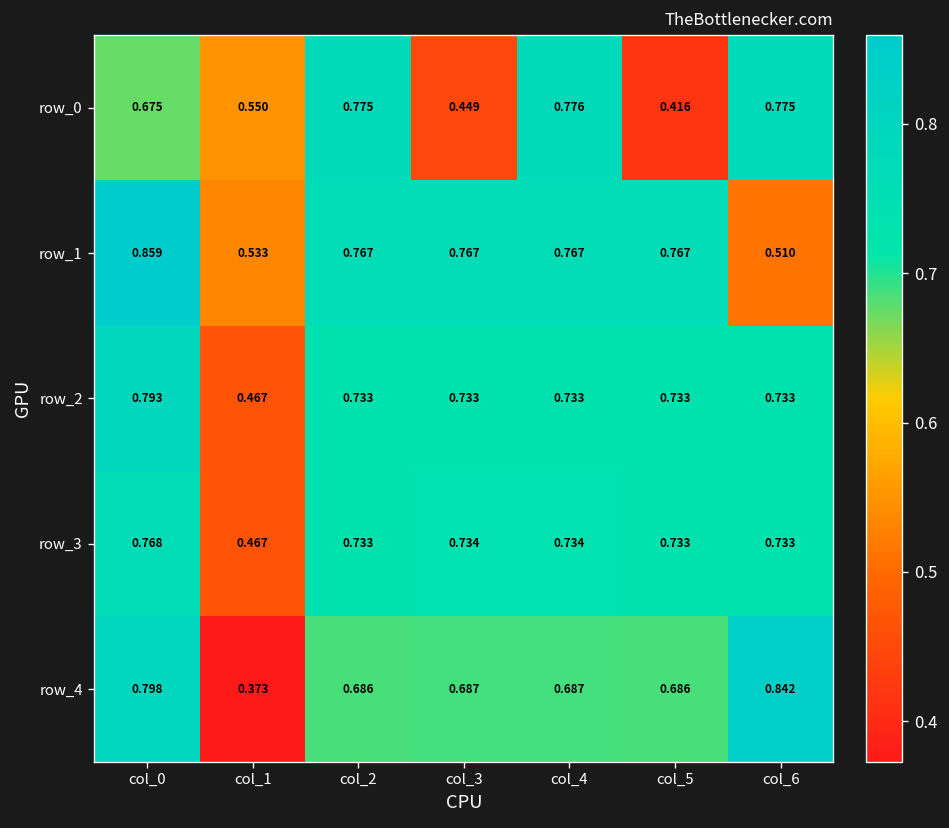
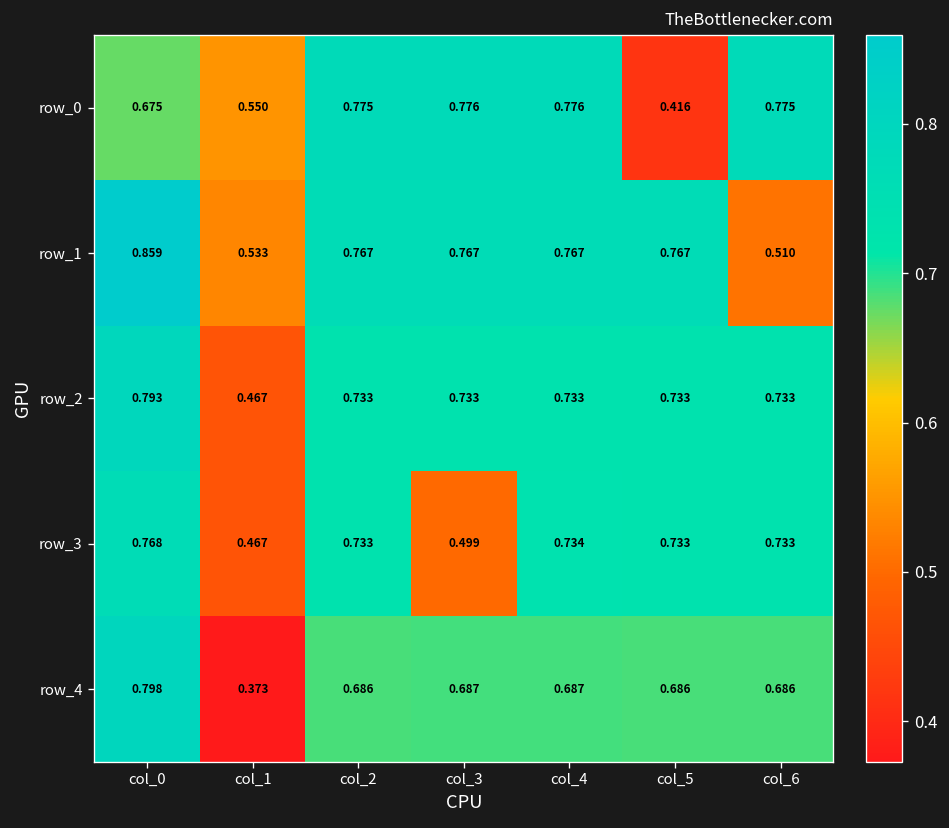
  {
    "row_0": {
      "col_0": 0.675,
      "col_1": 0.550,
      "col_2": 0.775,
-     "col_3": 0.449,
+     "col_3": 0.776,
      "col_4": 0.776,
      "col_5": 0.416,
      "col_6": 0.775
    },
    "row_1": {
      "col_0": 0.859,
      "col_1": 0.533,
      "col_2": 0.767,
      "col_3": 0.767,
      "col_4": 0.767,
      "col_5": 0.767,
      "col_6": 0.510
    },
    "row_2": {
      "col_0": 0.793,
      "col_1": 0.467,
      "col_2": 0.733,
      "col_3": 0.733,
      "col_4": 0.733,
      "col_5": 0.733,
      "col_6": 0.733
    },
    "row_3": {
      "col_0": 0.768,
      "col_1": 0.467,
      "col_2": 0.733,
-     "col_3": 0.734,
+     "col_3": 0.499,
      "col_4": 0.734,
      "col_5": 0.733,
      "col_6": 0.733
    },
    "row_4": {
      "col_0": 0.798,
      "col_1": 0.373,
      "col_2": 0.686,
      "col_3": 0.687,
      "col_4": 0.687,
      "col_5": 0.686,
-     "col_6": 0.842
+     "col_6": 0.686
    }
  }
